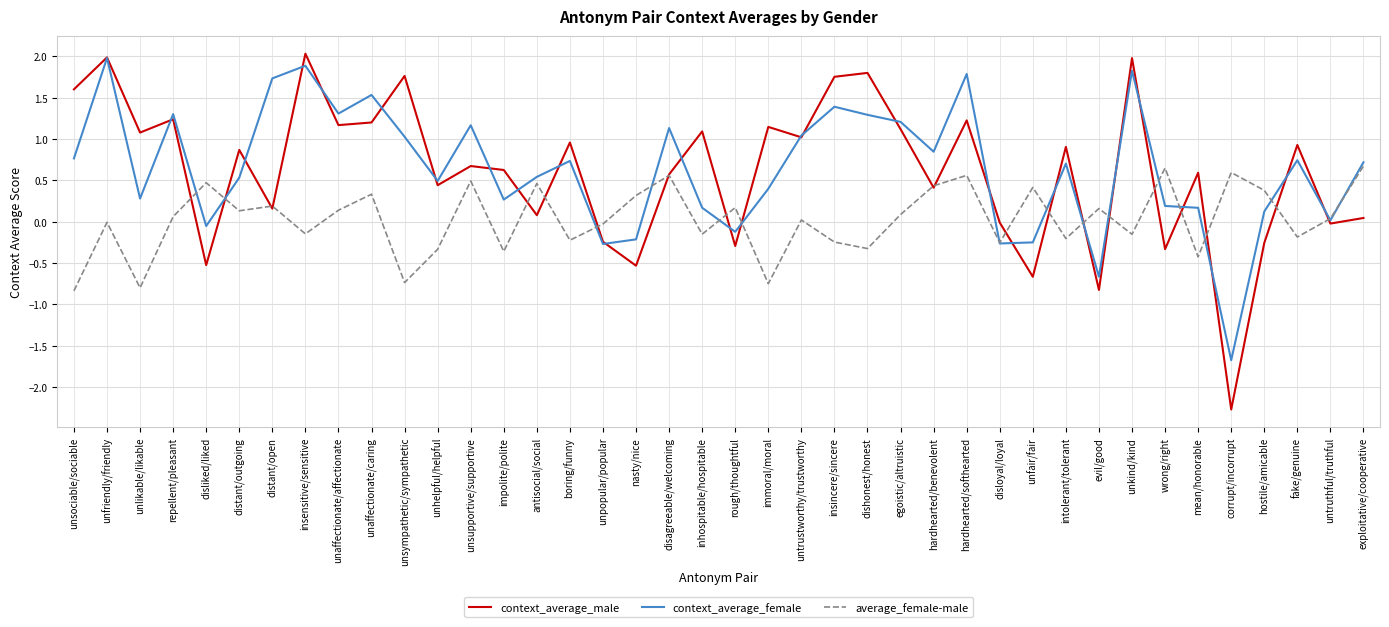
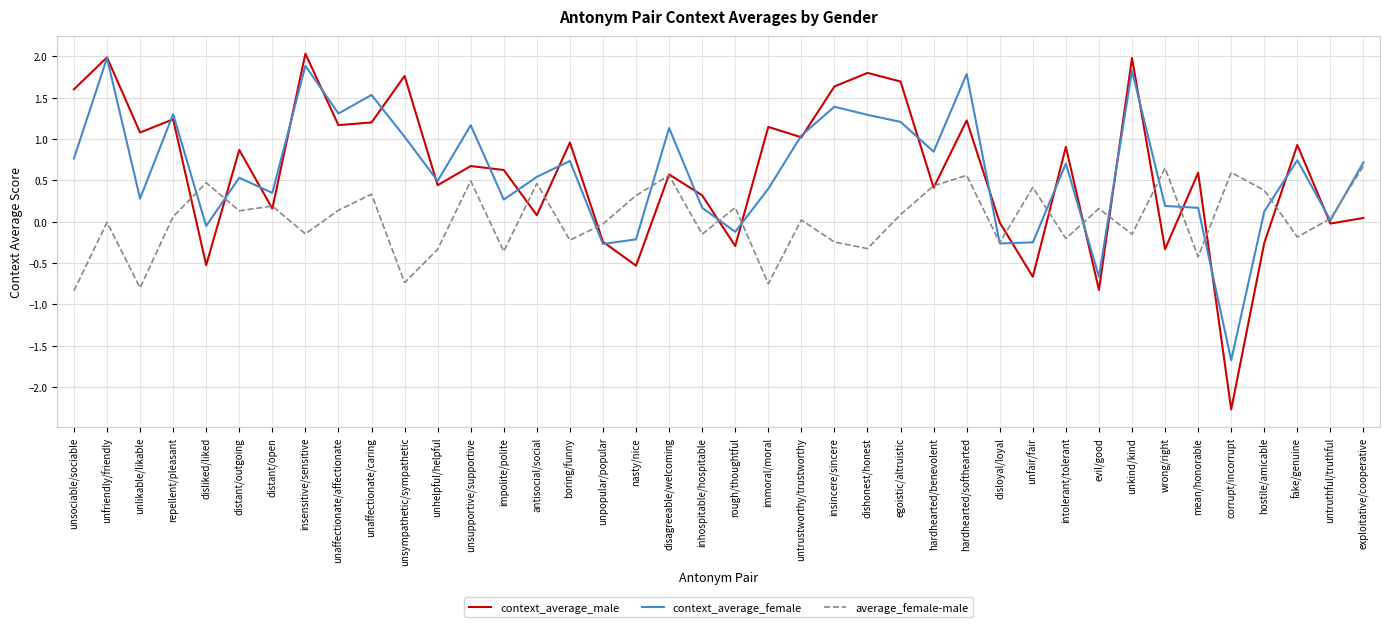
  {
    "context_average_male": {
      "unsociable/sociable": 1.6,
      "unlikable/likable": 1.1,
      "repellent/pleasant": 1.2,
      "disliked/liked": -0.5,
      "distant/outgoing": 0.9,
      "insensitive/sensitive": 2.0,
      "unaffectionate/affectionate": 1.2,
      "unaffectionate/caring": 1.2,
      "unsympathetic/sympathetic": 1.8,
      "unhelpful/helpful": 0.4,
      "unsupportive/supportive": 0.7,
      "impolite/polite": 0.6,
      "antisocial/social": 0.1,
      "boring/funny": 1.0,
      "nasty/nice": -0.5,
-     "inhospitable/hospitable": 1.1,
+     "inhospitable/hospitable": 0.3,
      "rough/thoughtful": -0.3,
      "immoral/moral": 1.1,
-     "insincere/sincere": 1.8,
+     "insincere/sincere": 1.6,
      "dishonest/honest": 1.8,
-     "egoistic/altruistic": 1.1,
+     "egoistic/altruistic": 1.7,
      "hardhearted/softhearted": 1.2,
      "disloyal/loyal": 0.0,
      "unfair/fair": -0.7,
      "intolerant/tolerant": 0.9,
      "evil/good": -0.8,
      "unkind/kind": 2.0,
      "wrong/right": -0.3,
      "mean/honorable": 0.6,
      "corrupt/incorrupt": -2.3,
      "hostile/amicable": -0.3,
      "fake/genuine": 0.9,
      "untruthful/truthful": 0.0,
      "exploitative/cooperative": 0.0
    },
    "context_average_female": {
      "unsociable/sociable": 0.8,
      "unlikable/likable": 0.3,
      "repellent/pleasant": 1.3,
      "disliked/liked": -0.1,
      "distant/outgoing": 0.5,
-     "distant/open": 1.7,
+     "distant/open": 0.3,
      "insensitive/sensitive": 1.9,
      "unaffectionate/affectionate": 1.3,
      "unaffectionate/caring": 1.5,
      "unsympathetic/sympathetic": 1.0,
      "unhelpful/helpful": 0.5,
      "unsupportive/supportive": 1.2,
      "impolite/polite": 0.3,
      "antisocial/social": 0.5,
      "boring/funny": 0.7,
      "nasty/nice": -0.2,
      "disagreeable/welcoming": 1.1,
      "inhospitable/hospitable": 0.2,
      "rough/thoughtful": -0.1,
      "immoral/moral": 0.4,
      "insincere/sincere": 1.4,
      "dishonest/honest": 1.3,
      "egoistic/altruistic": 1.2,
      "hardhearted/benevolent": 0.8,
      "hardhearted/softhearted": 1.8,
      "unfair/fair": -0.2,
      "intolerant/tolerant": 0.7,
      "evil/good": -0.7,
      "unkind/kind": 1.8,
      "wrong/right": 0.2,
      "mean/honorable": 0.2,
      "corrupt/incorrupt": -1.7,
      "hostile/amicable": 0.1,
      "fake/genuine": 0.7,
      "exploitative/cooperative": 0.7
    },
    "average_female-male": {
      "unsociable/sociable": -0.8,
      "unfriendly/friendly": 0.0,
      "unlikable/likable": -0.8,
      "repellent/pleasant": 0.1,
      "disliked/liked": 0.5,
      "distant/outgoing": 0.1,
      "insensitive/sensitive": -0.1,
      "unaffectionate/affectionate": 0.1,
      "unaffectionate/caring": 0.3,
      "unsympathetic/sympathetic": -0.7,
      "unhelpful/helpful": -0.3,
      "unsupportive/supportive": 0.5,
      "impolite/polite": -0.4,
      "antisocial/social": 0.5,
      "boring/funny": -0.2,
      "unpopular/popular": 0.0,
      "nasty/nice": 0.3,
      "inhospitable/hospitable": -0.2,
      "rough/thoughtful": 0.2,
      "immoral/moral": -0.7,
      "untrustworthy/trustworthy": 0.0,
      "insincere/sincere": -0.2,
      "dishonest/honest": -0.3,
      "egoistic/altruistic": 0.1,
      "hardhearted/softhearted": 0.6,
      "unfair/fair": 0.4,
      "intolerant/tolerant": -0.2,
      "evil/good": 0.2,
      "unkind/kind": -0.2,
      "wrong/right": 0.6,
      "mean/honorable": -0.4,
      "corrupt/incorrupt": 0.6,
      "hostile/amicable": 0.4,
      "fake/genuine": -0.2,
      "exploitative/cooperative": 0.7
    }
  }
